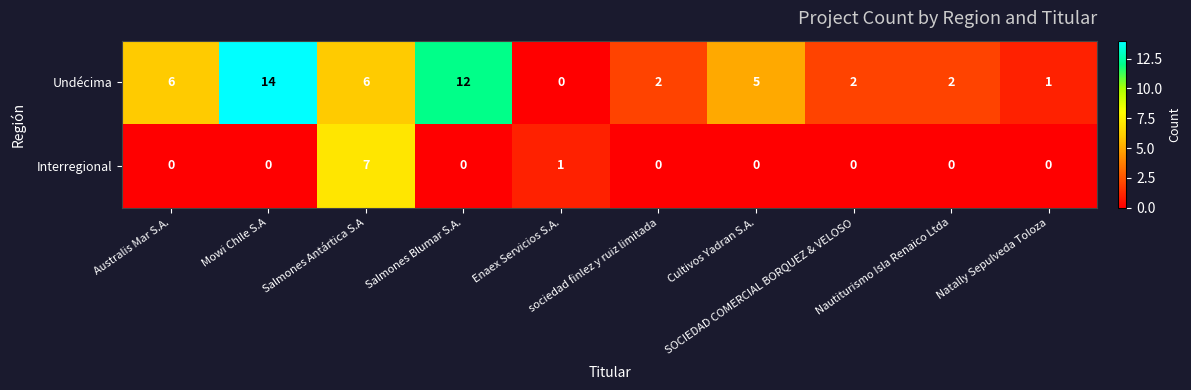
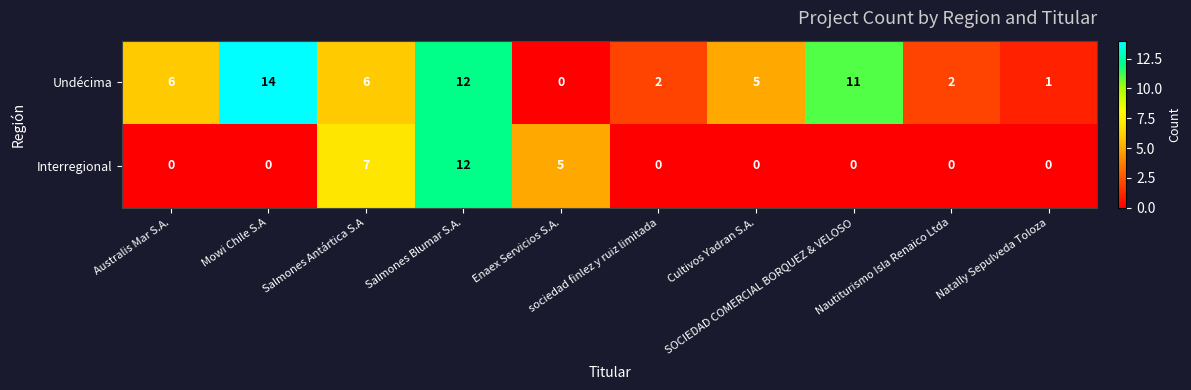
  {
    "Undécima": {
      "Australis Mar S.A.": 6,
      "Mowi Chile S.A": 14,
      "Salmones Antártica S.A": 6,
      "Salmones Blumar S.A.": 12,
      "Enaex Servicios S.A.": 0,
      "sociedad finlez y ruiz limitada": 2,
      "Cultivos Yadran S.A.": 5,
-     "SOCIEDAD COMERCIAL BORQUEZ & VELOSO": 2,
+     "SOCIEDAD COMERCIAL BORQUEZ & VELOSO": 11,
      "Nautiturismo Isla Renaico Ltda": 2,
      "Natally Sepulveda Toloza": 1
    },
    "Interregional": {
      "Australis Mar S.A.": 0,
      "Mowi Chile S.A": 0,
      "Salmones Antártica S.A": 7,
-     "Salmones Blumar S.A.": 0,
-     "Enaex Servicios S.A.": 1,
+     "Salmones Blumar S.A.": 12,
+     "Enaex Servicios S.A.": 5,
      "sociedad finlez y ruiz limitada": 0,
      "Cultivos Yadran S.A.": 0,
      "SOCIEDAD COMERCIAL BORQUEZ & VELOSO": 0,
      "Nautiturismo Isla Renaico Ltda": 0,
      "Natally Sepulveda Toloza": 0
    }
  }
